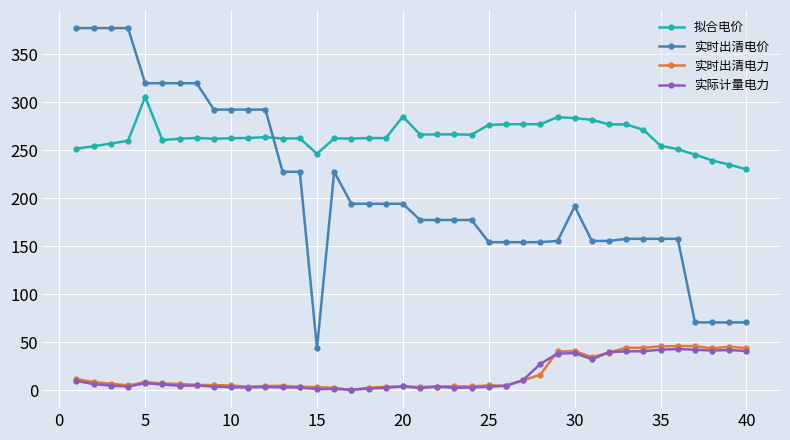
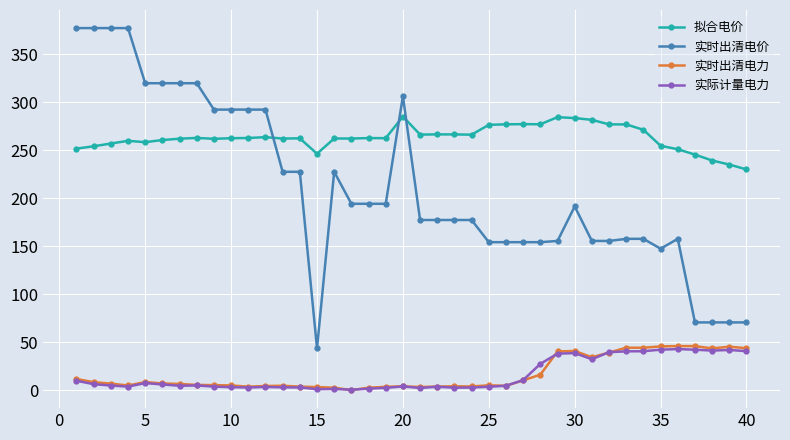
  {
    "拟合电价": {
-     "5": 310,
+     "5": 260,
      "10": 260,
      "15": 250,
      "20": 290,
      "25": 280,
      "30": 280,
      "35": 250,
      "40": 230
    },
    "实时出清电价": {
      "5": 320,
      "10": 290,
      "15": 40,
-     "20": 190,
+     "20": 310,
      "25": 150,
      "30": 190,
-     "35": 160,
+     "35": 150,
      "40": 70
    },
    "实时出清电力": {
      "35": 50,
      "40": 40
    },
    "实际计量电力": {
      "35": 40,
      "40": 40
    }
  }
